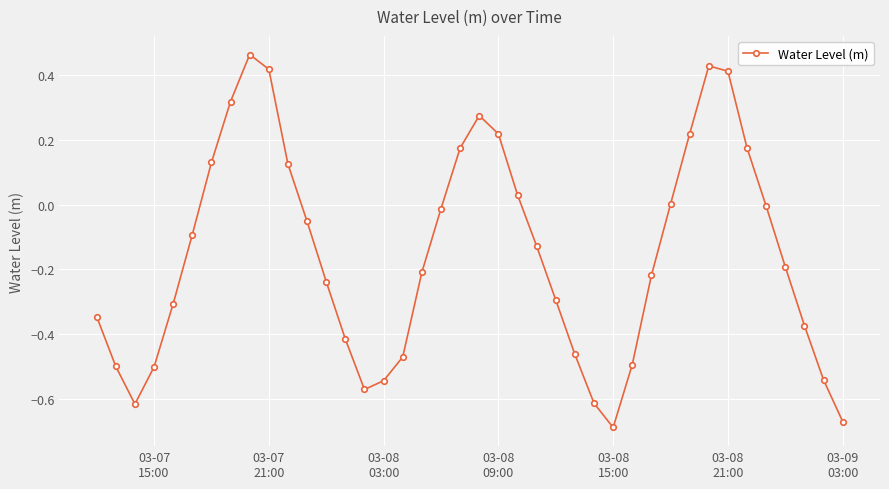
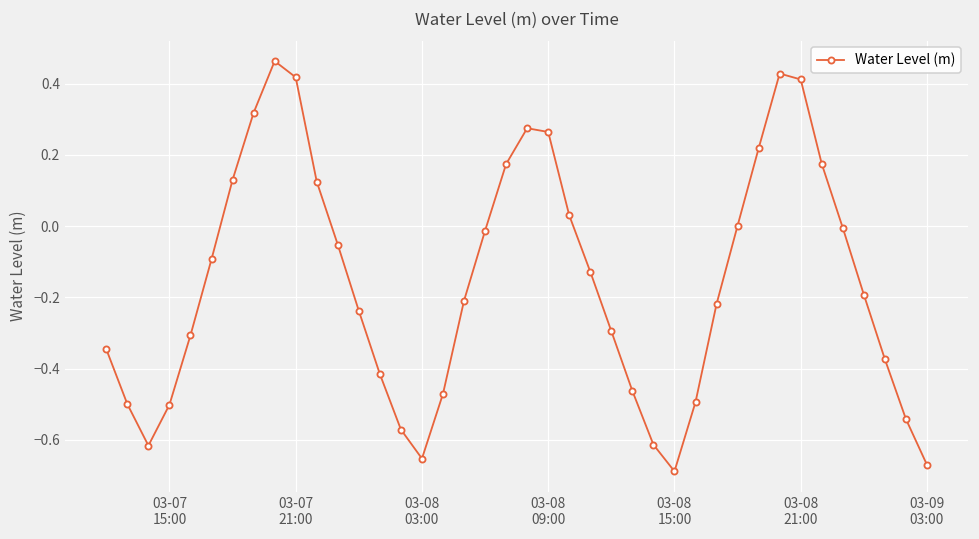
  {
    "03-07 15:00": -0.50,
    "03-07 21:00": 0.42,
-   "03-08 03:00": -0.54,
-   "03-08 09:00": 0.22,
+   "03-08 03:00": -0.65,
+   "03-08 09:00": 0.26,
    "03-08 15:00": -0.69,
    "03-08 21:00": 0.41,
    "03-09 03:00": -0.67
  }
